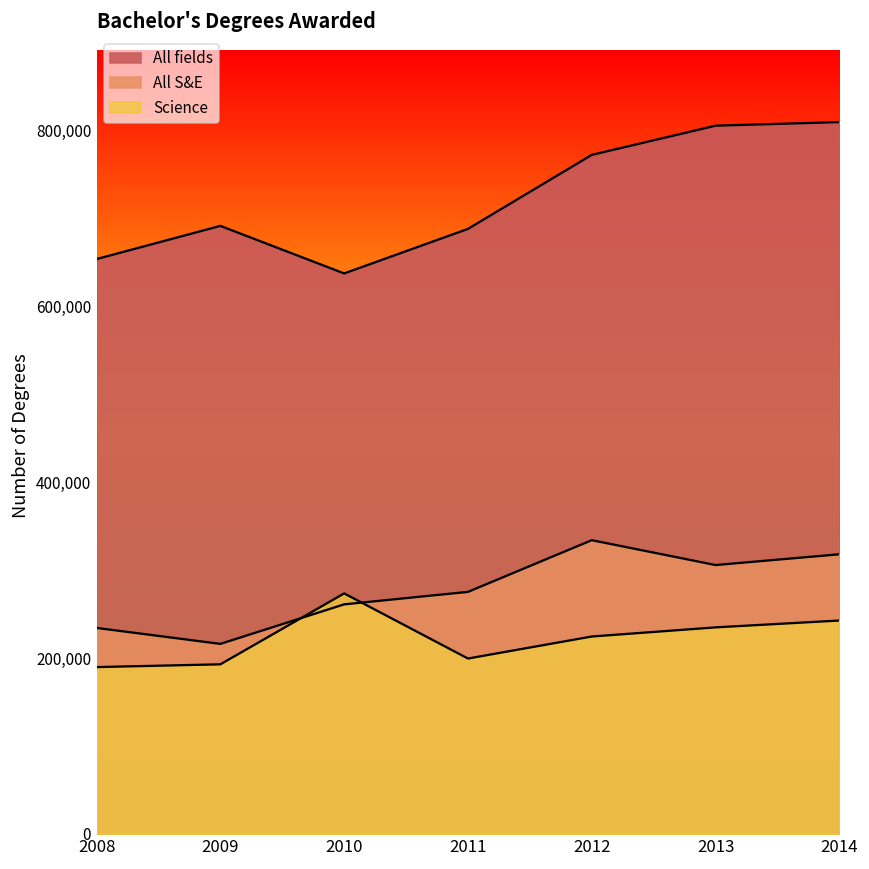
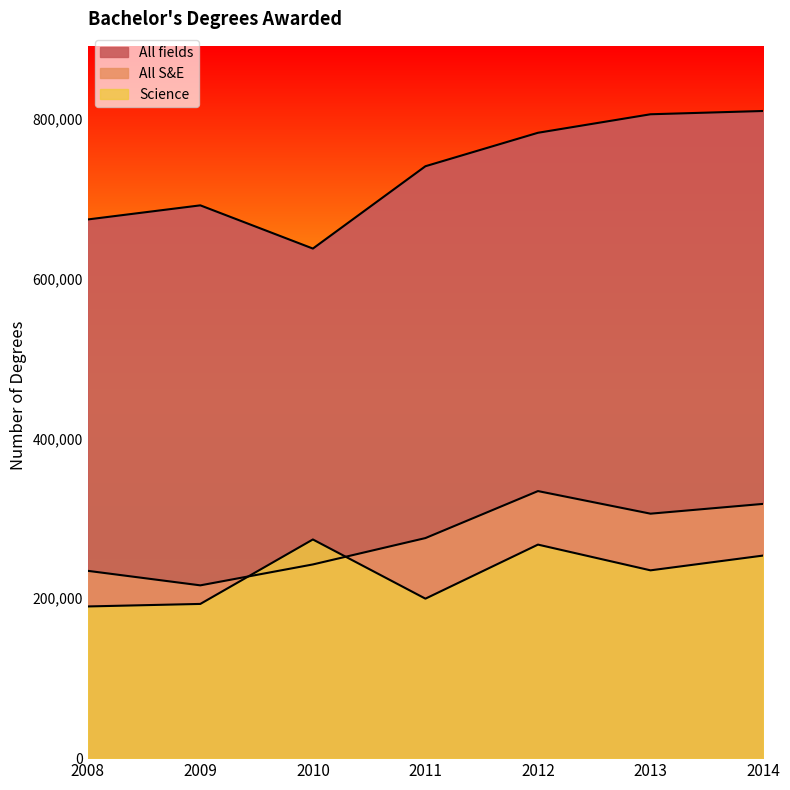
  {
    "All fields": {
-     "2008": "650,000",
+     "2008": "670,000",
      "2009": "690,000",
      "2010": "640,000",
-     "2011": "690,000",
-     "2012": "770,000",
+     "2011": "740,000",
+     "2012": "780,000",
      "2013": "810,000",
      "2014": "810,000"
    },
    "All S&E": {
      "2008": "230,000",
      "2009": "220,000",
-     "2010": "260,000",
+     "2010": "240,000",
      "2011": "280,000",
      "2012": "330,000",
      "2013": "310,000",
      "2014": "320,000"
    },
    "Science": {
      "2008": "190,000",
      "2009": "190,000",
      "2010": "270,000",
      "2011": "200,000",
-     "2012": "220,000",
+     "2012": "270,000",
      "2013": "230,000",
-     "2014": "240,000"
+     "2014": "250,000"
    }
  }
